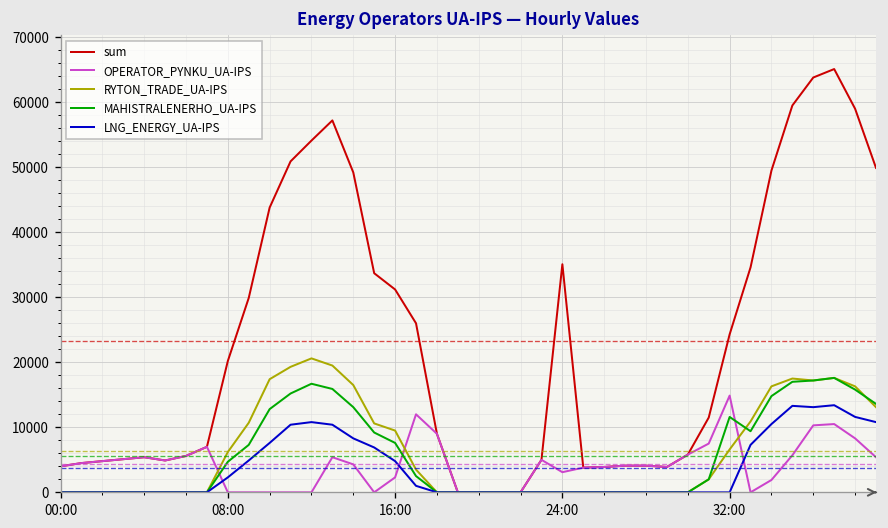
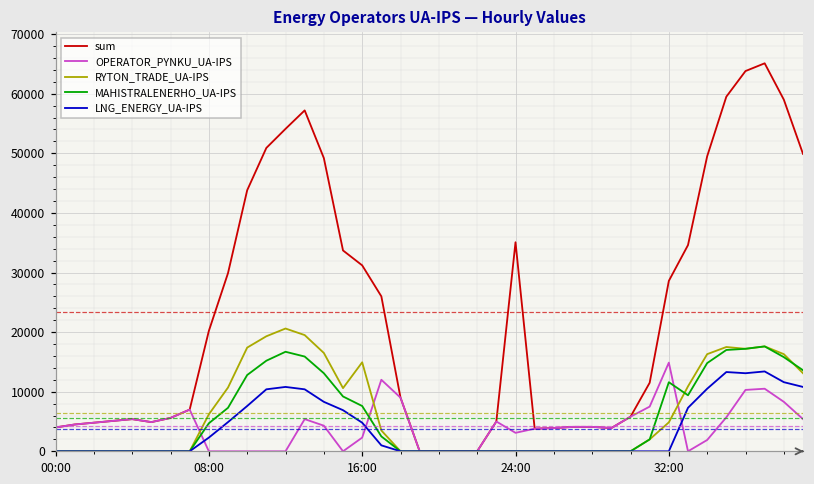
  {
    "sum": {
      "08:00": 20000,
      "16:00": 31000,
      "24:00": 35000,
-     "32:00": 24000
+     "32:00": 29000
    },
    "OPERATOR_PYNKU_UA-IPS": {
      "08:00": 0,
      "16:00": 2000,
      "24:00": 3000,
      "32:00": 15000
    },
    "RYTON_TRADE_UA-IPS": {
      "08:00": 6000,
-     "16:00": 10000,
-     "32:00": 7000
+     "16:00": 15000,
+     "32:00": 5000
    },
    "MAHISTRALENERHO_UA-IPS": {
      "08:00": 5000,
      "16:00": 8000,
      "32:00": 12000
    },
    "LNG_ENERGY_UA-IPS": {
      "08:00": 2000,
      "16:00": 5000,
      "32:00": 0
    }
  }
